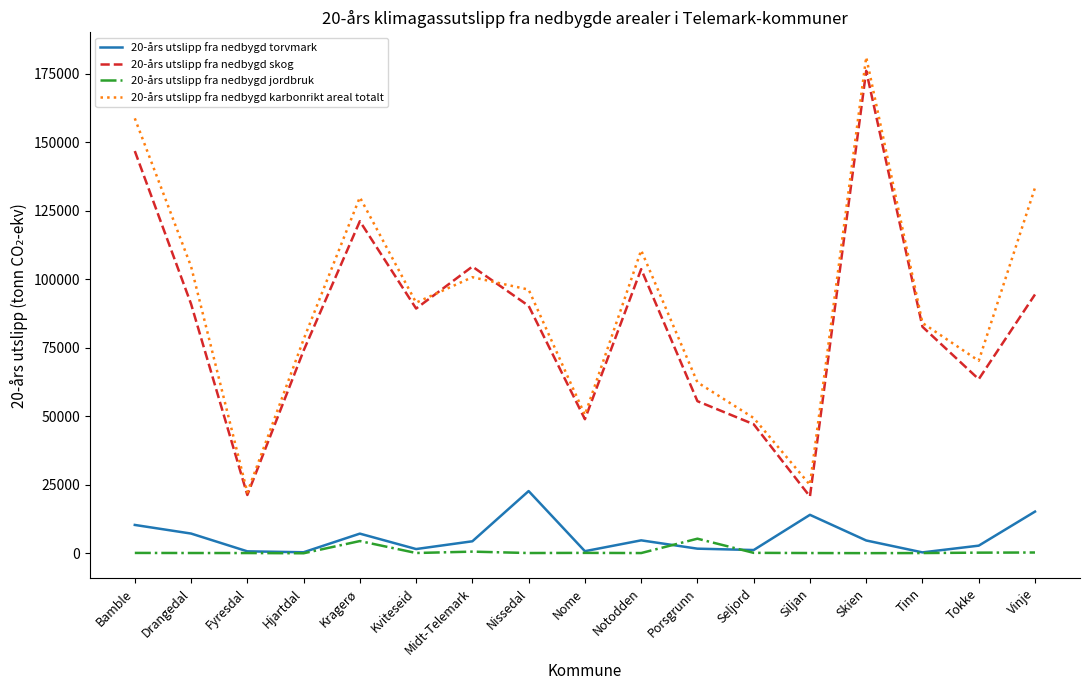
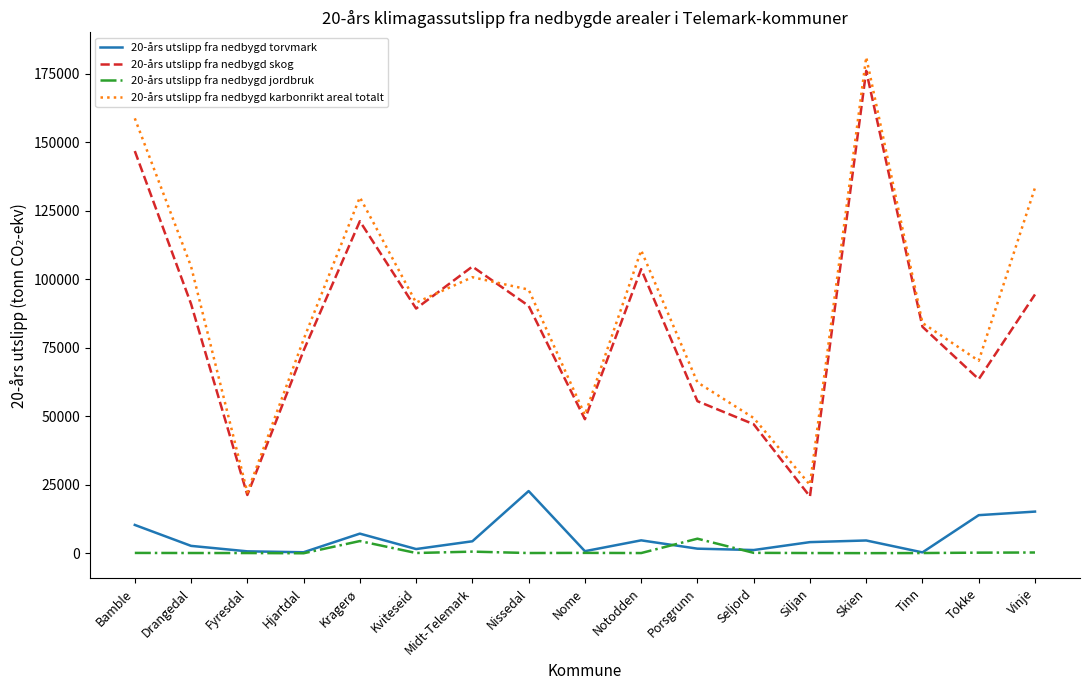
  {
    "20-års utslipp fra nedbygd torvmark": {
      "Bamble": 10000,
-     "Drangedal": 7000,
+     "Drangedal": 3000,
      "Kragerø": 7000,
      "Kviteseid": 1000,
      "Midt-Telemark": 4000,
      "Nissedal": 23000,
      "Notodden": 5000,
      "Porsgrunn": 2000,
      "Seljord": 1000,
-     "Siljan": 14000,
+     "Siljan": 4000,
      "Skien": 5000,
-     "Tokke": 3000,
+     "Tokke": 14000,
      "Vinje": 15000
    },
    "20-års utslipp fra nedbygd skog": {
      "Bamble": 147000,
      "Drangedal": 91000,
      "Fyresdal": 21000,
      "Hjartdal": 74000,
      "Kragerø": 121000,
      "Kviteseid": 89000,
      "Midt-Telemark": 105000,
      "Nissedal": 90000,
      "Nome": 49000,
      "Notodden": 104000,
      "Porsgrunn": 55000,
      "Seljord": 47000,
      "Siljan": 21000,
      "Skien": 176000,
      "Tinn": 83000,
      "Tokke": 64000,
      "Vinje": 94000
    },
    "20-års utslipp fra nedbygd jordbruk": {
      "Bamble": 0,
      "Drangedal": 0,
      "Kragerø": 4000,
      "Kviteseid": 0,
      "Midt-Telemark": 1000,
      "Nissedal": 0,
      "Notodden": 0,
      "Porsgrunn": 5000,
      "Seljord": 0,
      "Siljan": 0,
      "Skien": 0,
      "Tokke": 0,
      "Vinje": 0
    },
    "20-års utslipp fra nedbygd karbonrikt areal totalt": {
      "Bamble": 159000,
      "Drangedal": 105000,
      "Fyresdal": 22000,
      "Hjartdal": 78000,
      "Kragerø": 130000,
      "Kviteseid": 91000,
      "Midt-Telemark": 101000,
      "Nissedal": 96000,
      "Nome": 50000,
      "Notodden": 111000,
      "Porsgrunn": 62000,
      "Seljord": 49000,
      "Siljan": 25000,
      "Skien": 181000,
      "Tinn": 84000,
      "Tokke": 70000,
      "Vinje": 133000
    }
  }
